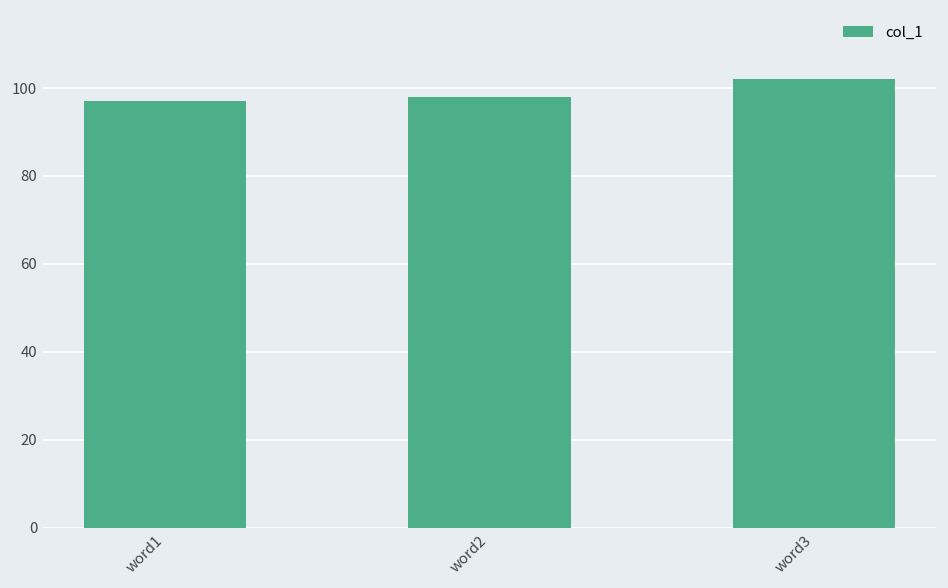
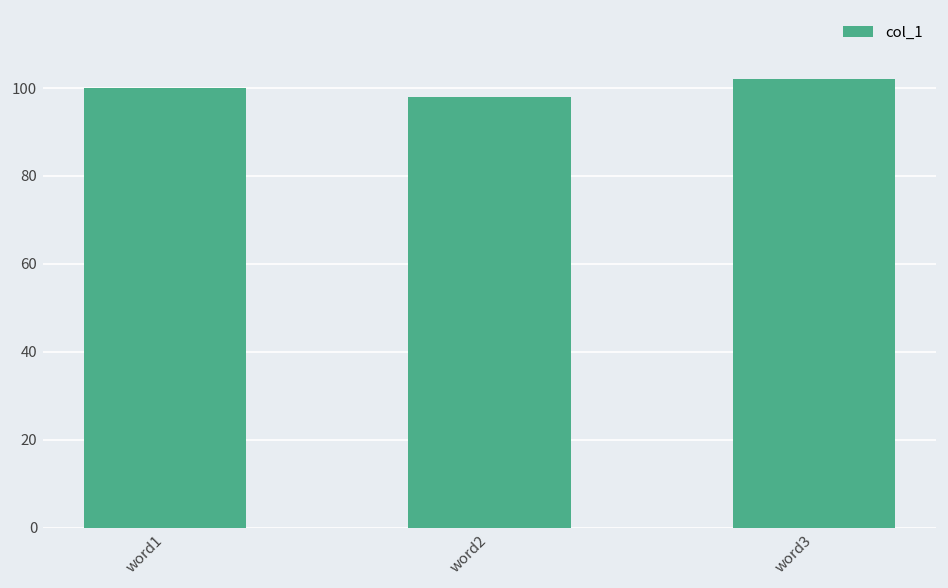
  {
-   "word1": 97,
+   "word1": 100,
    "word2": 98,
    "word3": 102
  }
